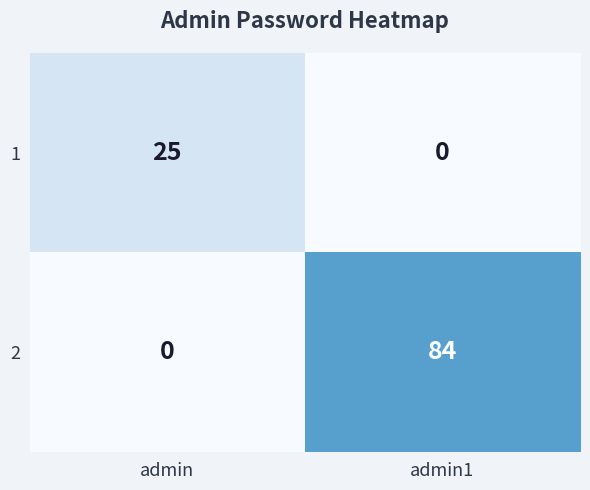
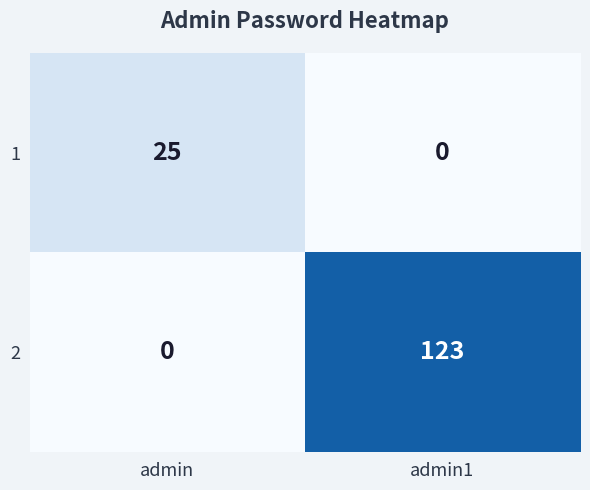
  {
    "1": {
      "admin": 25,
      "admin1": 0
    },
    "2": {
      "admin": 0,
-     "admin1": 84
+     "admin1": 123
    }
  }
